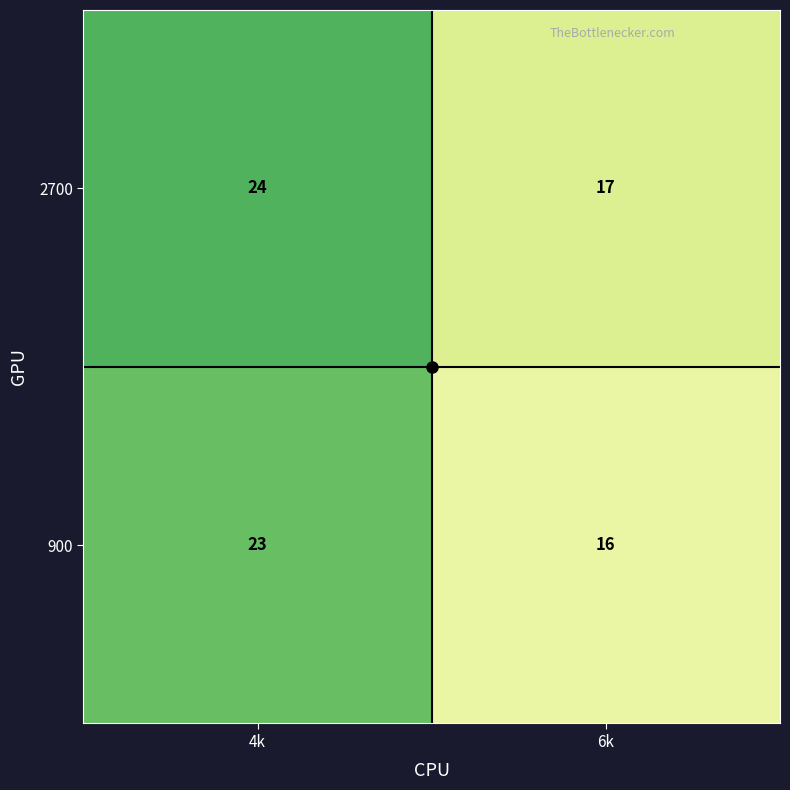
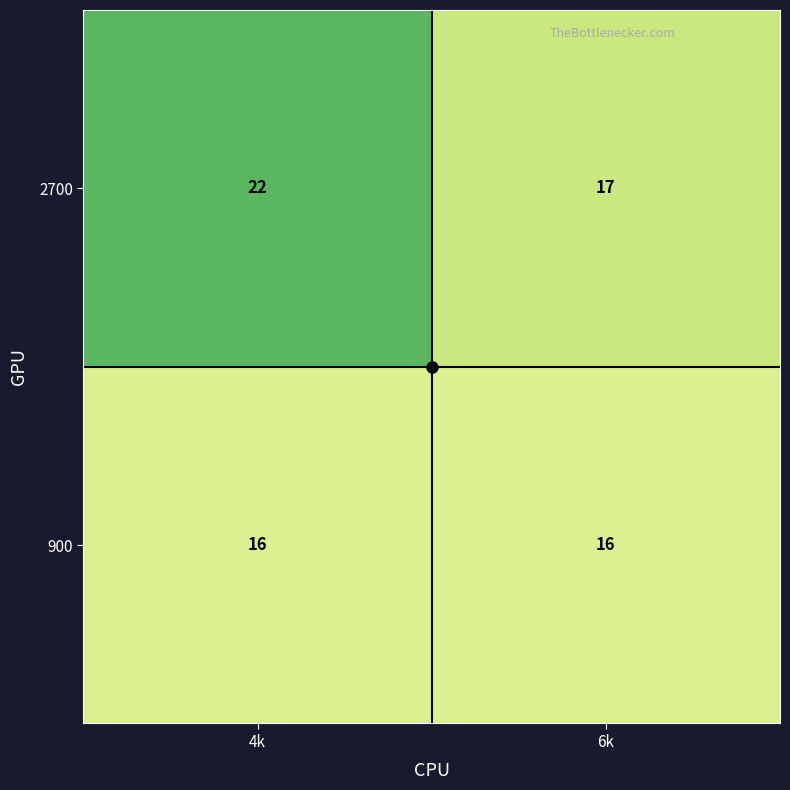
  {
    "2700": {
-     "4k": 24,
+     "4k": 22,
      "6k": 17
    },
    "900": {
-     "4k": 23,
+     "4k": 16,
      "6k": 16
    }
  }
